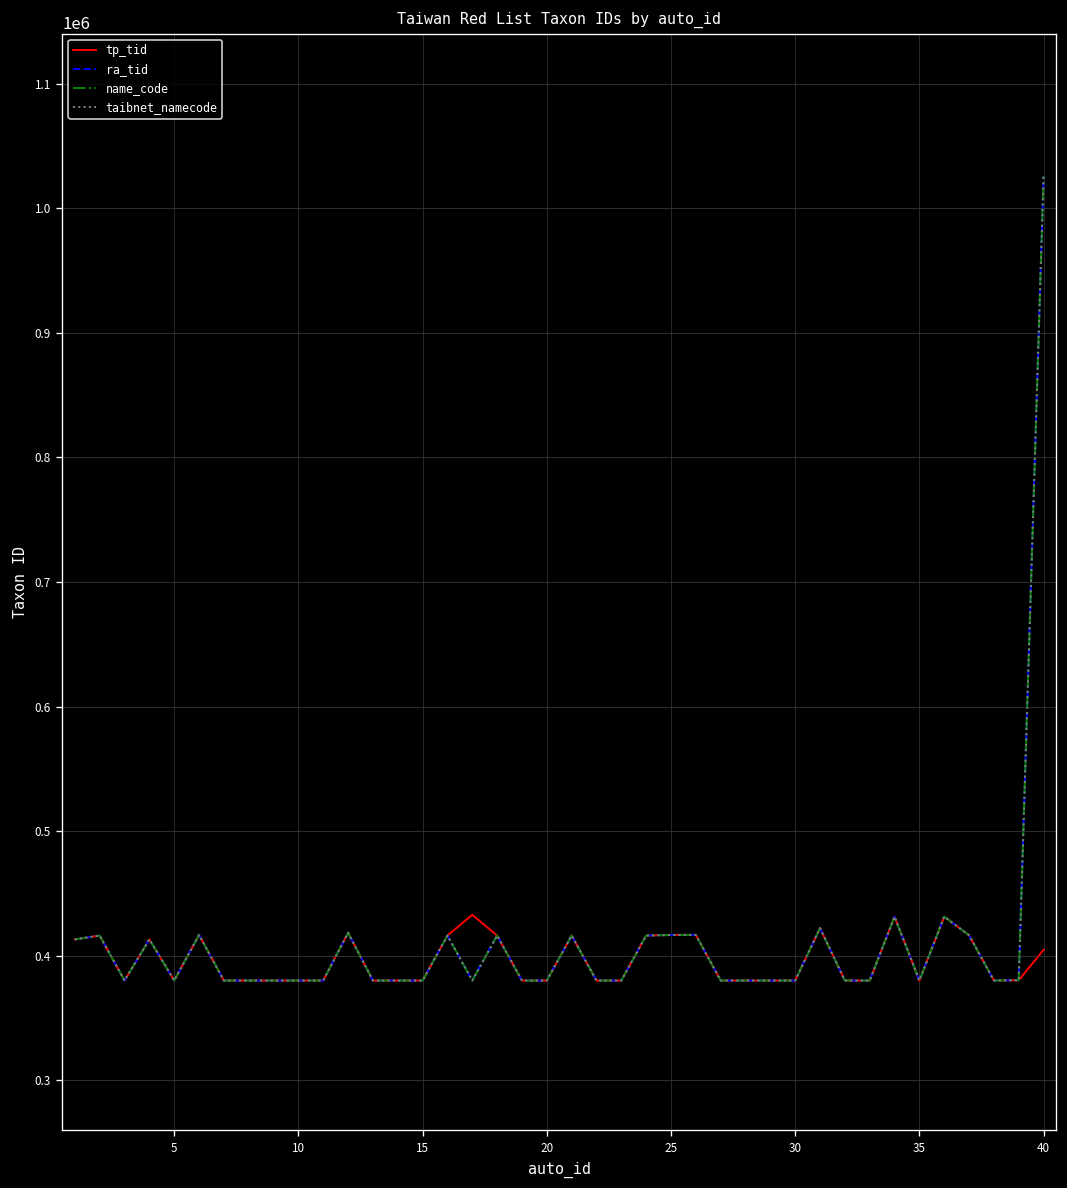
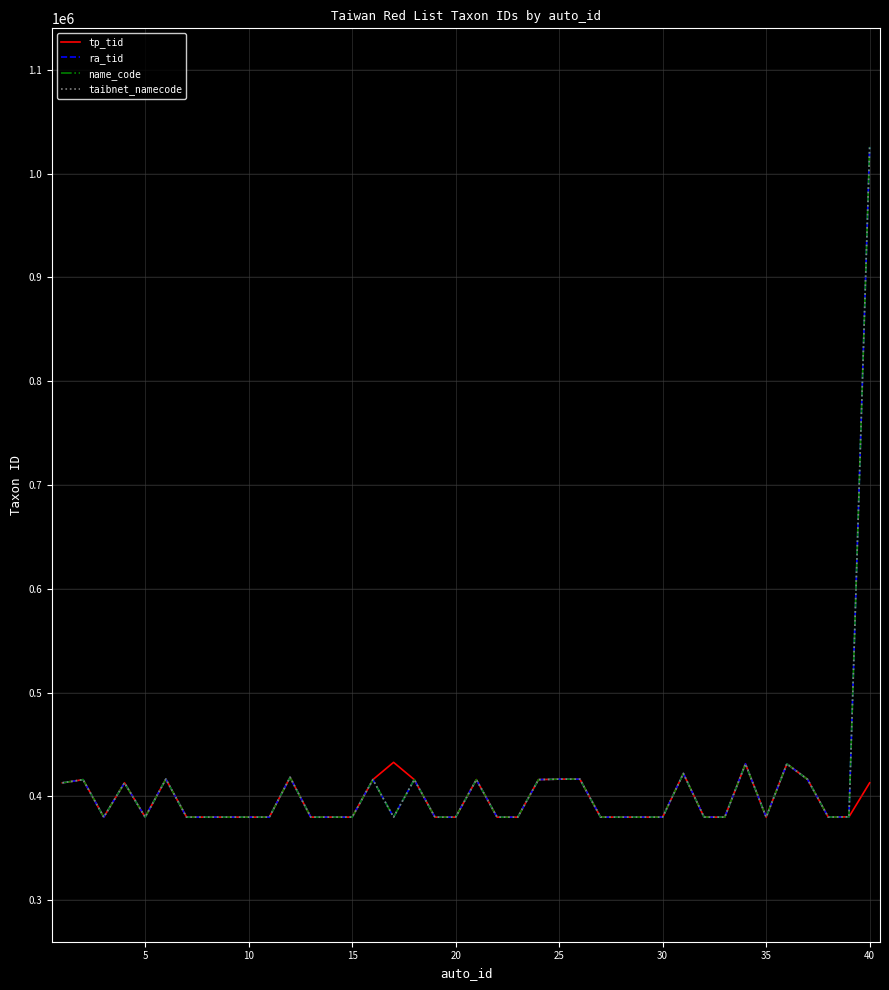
  {
    "tp_tid": {
-     "40": 405000
+     "40": 413000
    },
    "taibnet_namecode": {
      "40": 1026000
    }
  }
